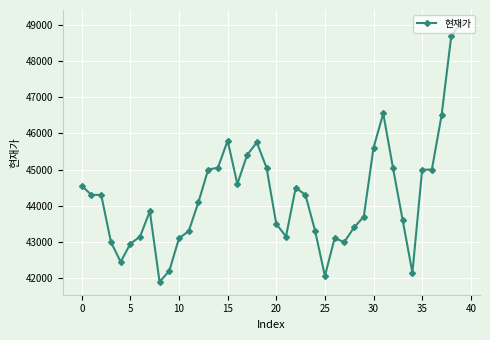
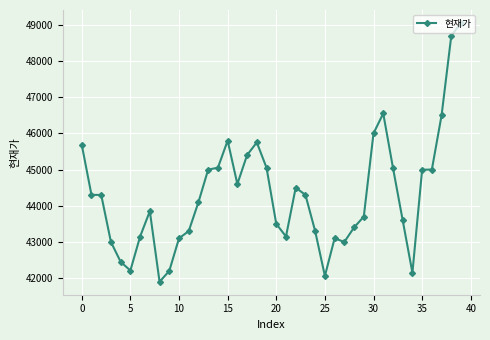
  {
-   "0": 44600,
-   "5": 43000,
+   "0": 45700,
+   "5": 42200,
    "10": 43100,
    "15": 45800,
    "20": 43500,
    "25": 42100,
-   "30": 45600,
+   "30": 46000,
    "35": 45000
  }
